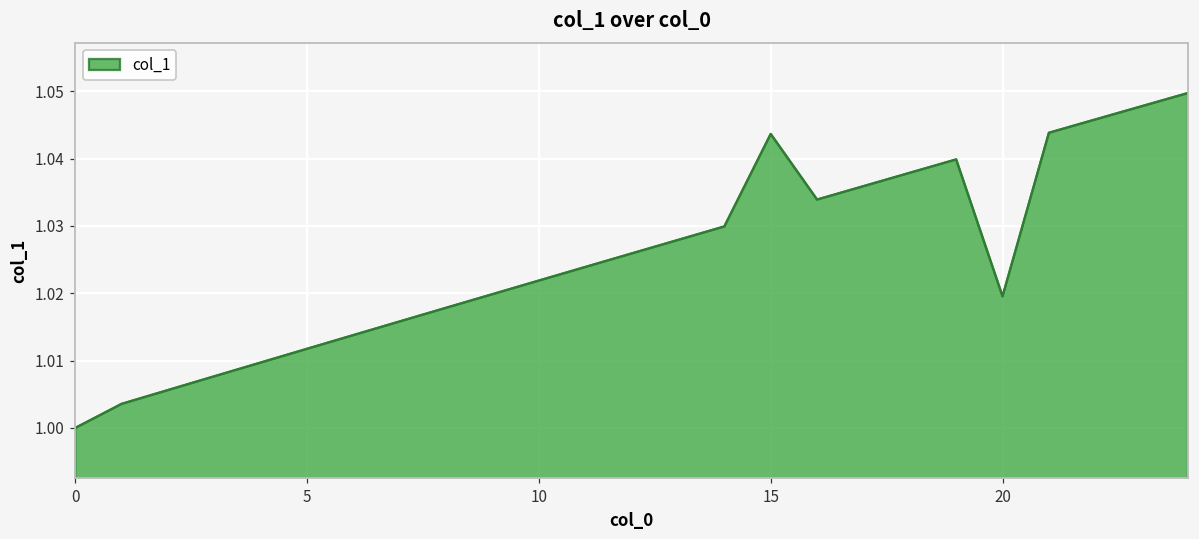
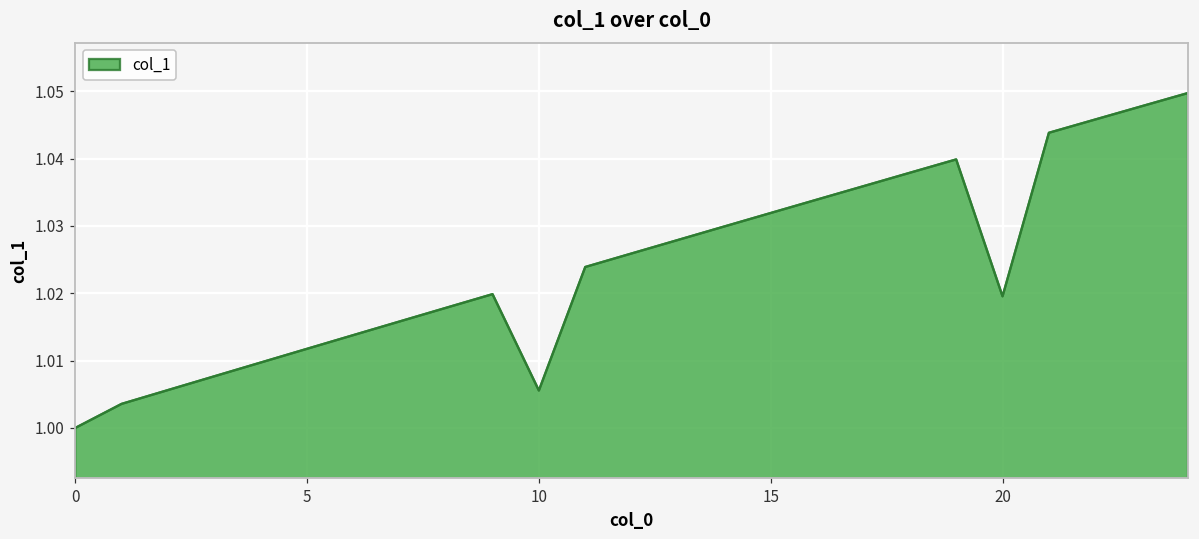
  {
    "0": 1.000,
    "5": 1.012,
-   "10": 1.022,
-   "15": 1.044,
+   "10": 1.006,
+   "15": 1.032,
    "20": 1.020
  }
